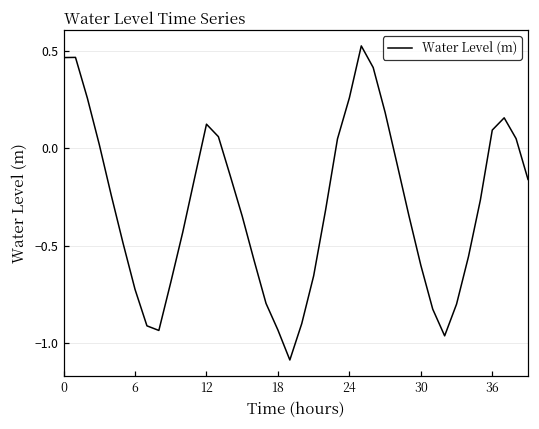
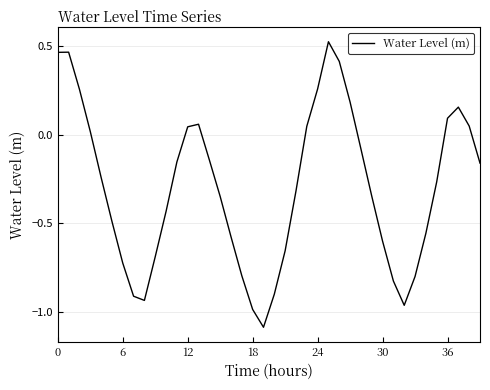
  {
    "0": 0.47,
    "6": -0.73,
-   "12": 0.12,
-   "18": -0.93,
+   "12": 0.04,
+   "18": -0.99,
    "24": 0.26,
    "30": -0.60,
    "36": 0.09
  }
